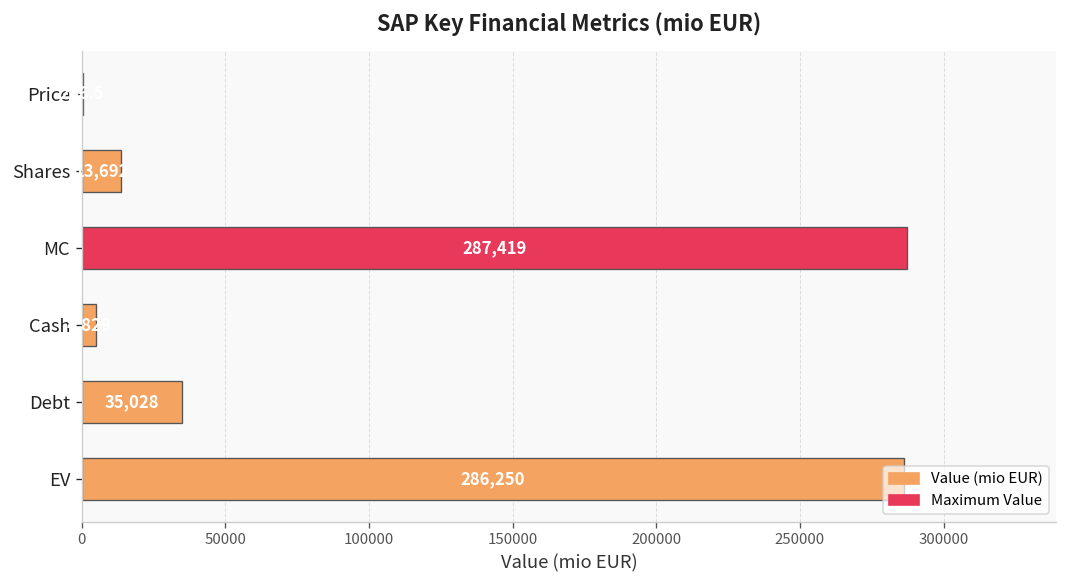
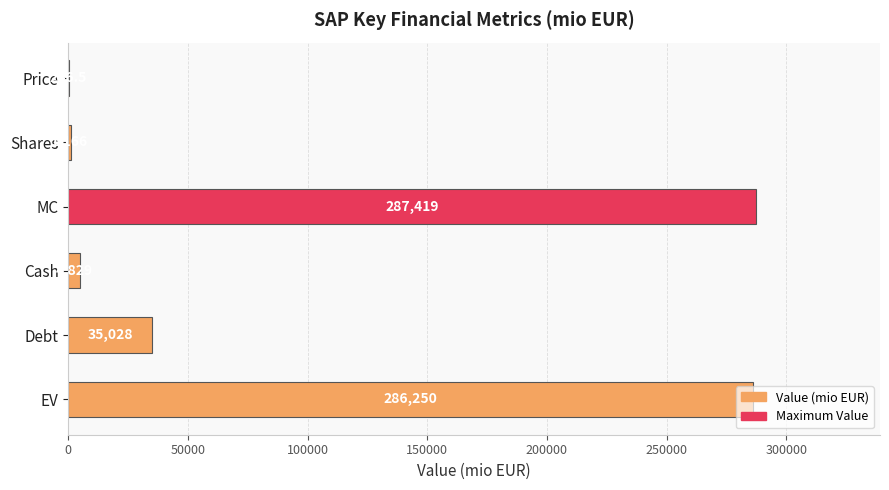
  {
-   "Shares": 14000,
+   "Shares": 1000,
    "Cash": 5000
  }
